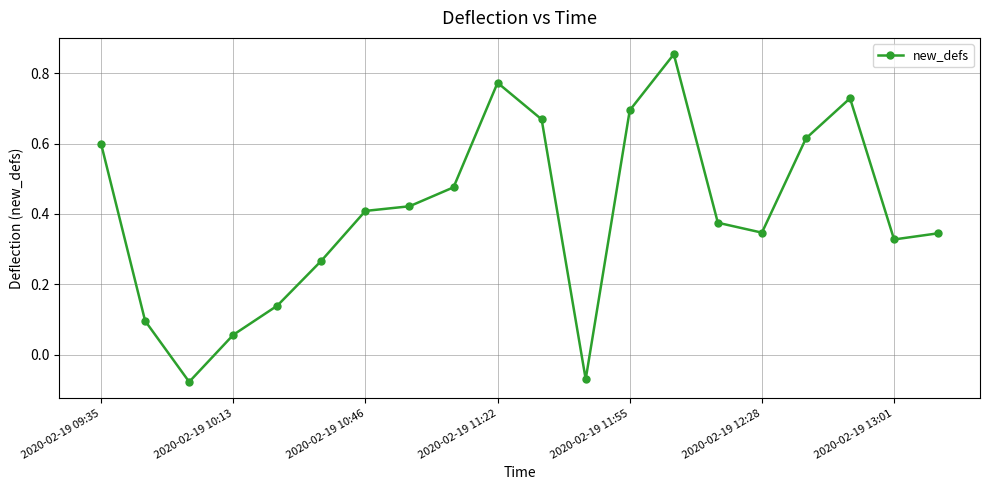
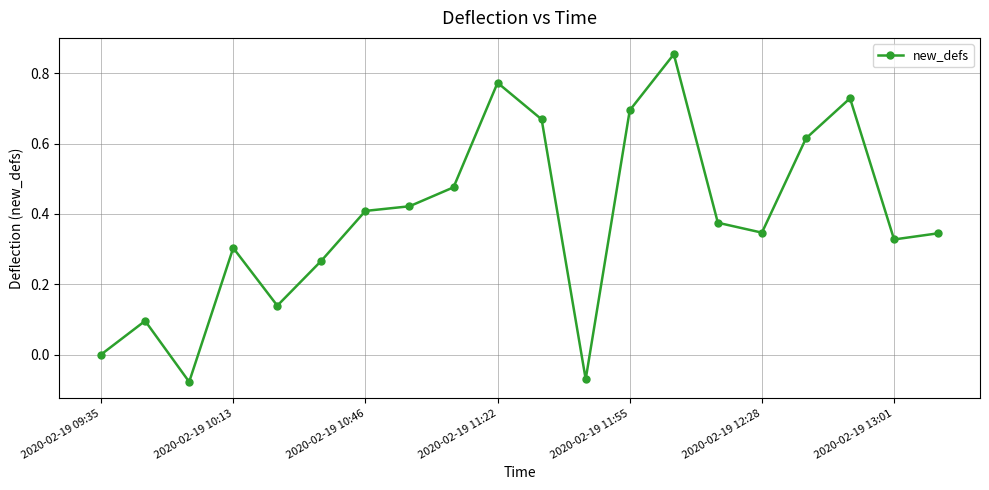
  {
-   "2020-02-19 09:35": 0.6,
-   "2020-02-19 10:13": 0.06,
+   "2020-02-19 09:35": 0.0,
+   "2020-02-19 10:13": 0.30,
    "2020-02-19 10:46": 0.41,
    "2020-02-19 11:22": 0.77,
    "2020-02-19 11:55": 0.70,
    "2020-02-19 12:28": 0.35,
    "2020-02-19 13:01": 0.33
  }
